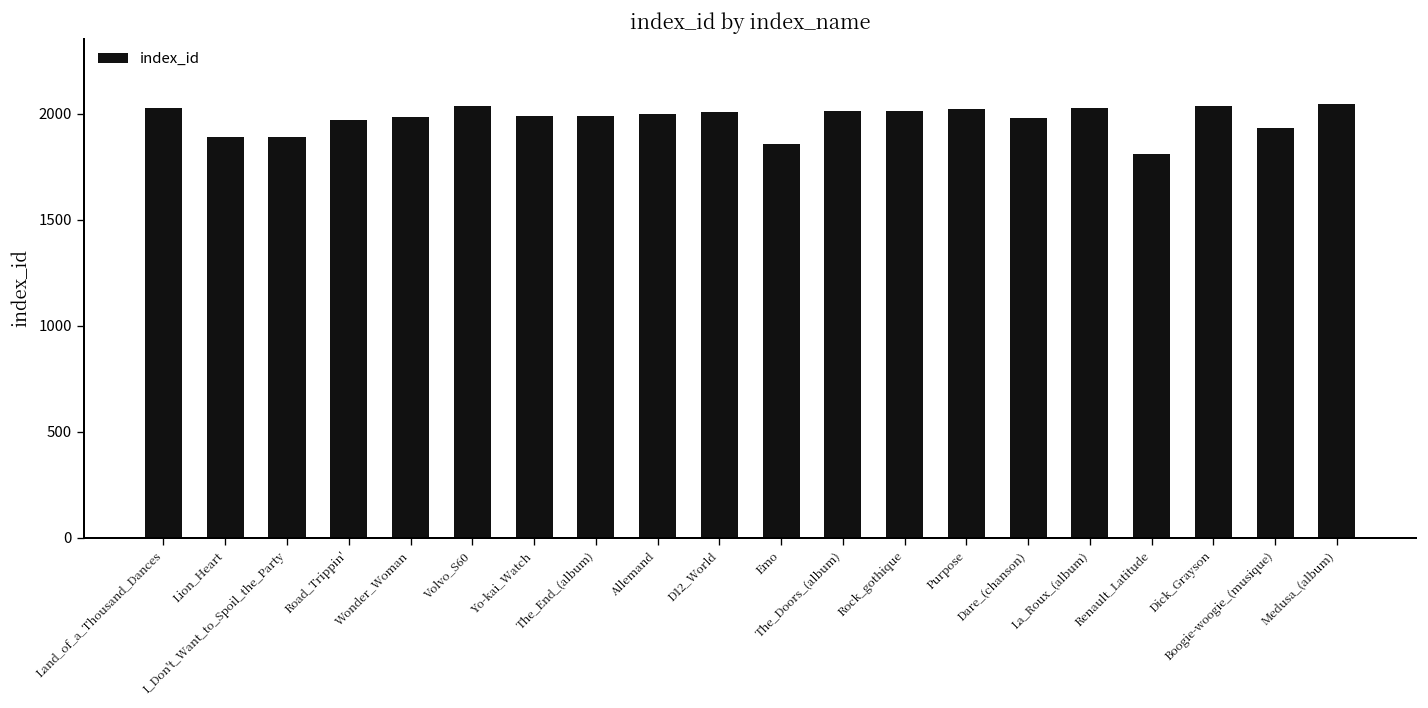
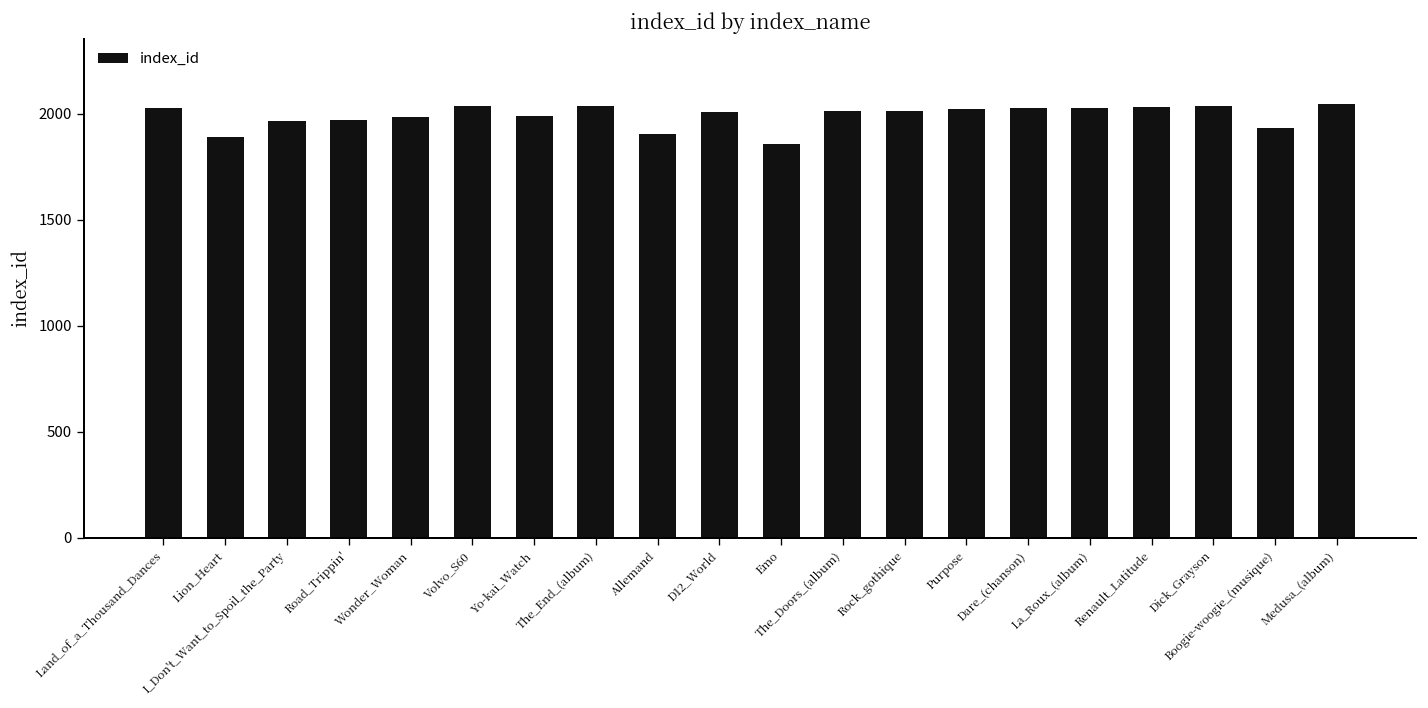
  {
    "Land_of_a_Thousand_Dances": 2030,
    "Lion_Heart": 1890,
-   "I_Don't_Want_to_Spoil_the_Party": 1890,
+   "I_Don't_Want_to_Spoil_the_Party": 1960,
    "Road_Trippin'": 1970,
    "Wonder_Woman": 1980,
    "Volvo_S60": 2040,
    "Yo-kai_Watch": 1990,
-   "The_End_(album)": 1990,
-   "Allemand": 2000,
+   "The_End_(album)": 2040,
+   "Allemand": 1900,
    "D12_World": 2010,
    "Emo": 1860,
    "The_Doors_(album)": 2010,
    "Rock_gothique": 2020,
    "Purpose": 2020,
-   "Dare_(chanson)": 1980,
+   "Dare_(chanson)": 2030,
    "La_Roux_(album)": 2030,
-   "Renault_Latitude": 1810,
+   "Renault_Latitude": 2030,
    "Dick_Grayson": 2040,
    "Boogie-woogie_(musique)": 1930,
    "Medusa_(album)": 2050
  }
